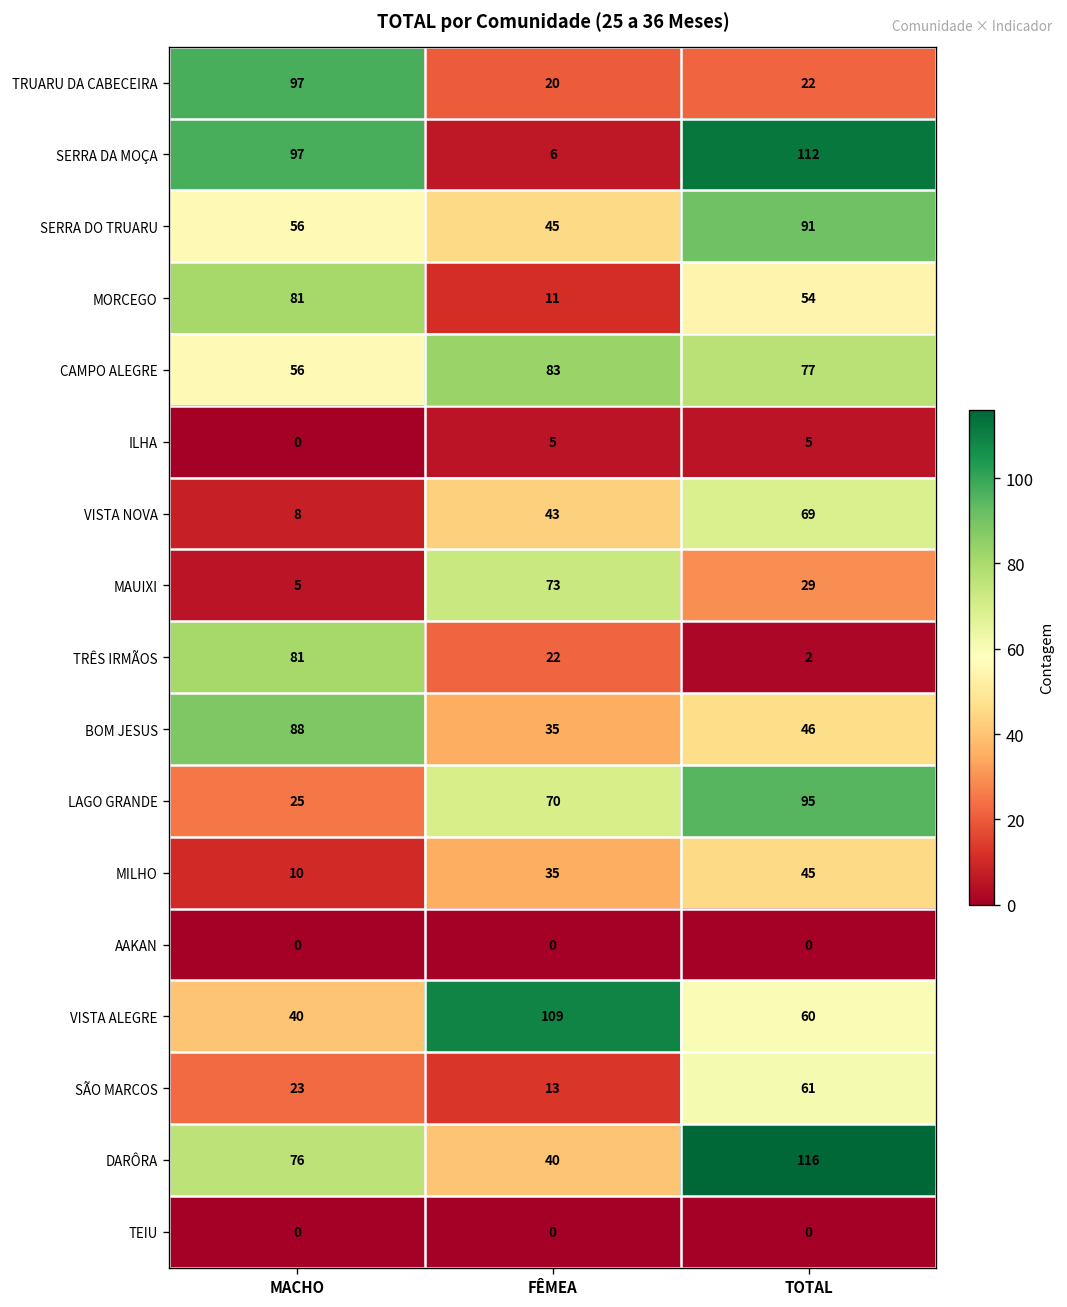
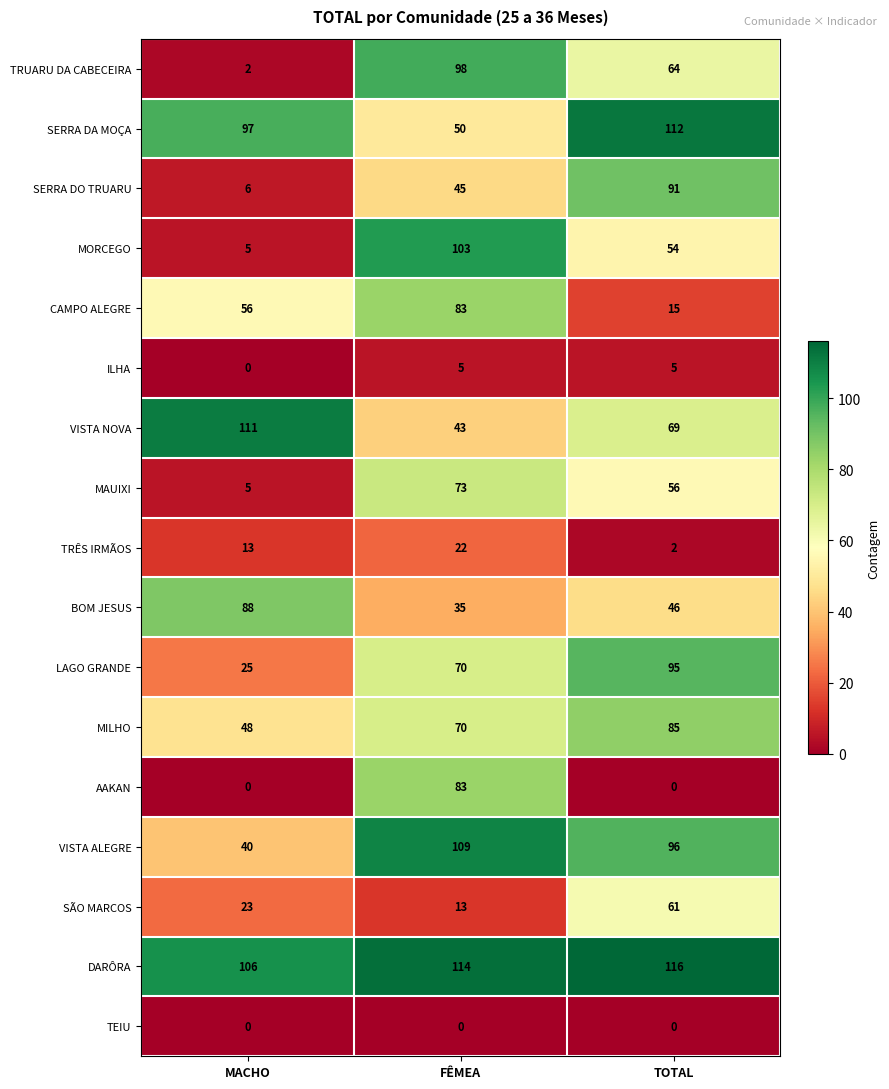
  {
    "TRUARU DA CABECEIRA": {
-     "MACHO": 97,
-     "FÊMEA": 20,
-     "TOTAL": 22
+     "MACHO": 2,
+     "FÊMEA": 98,
+     "TOTAL": 64
    },
    "SERRA DA MOÇA": {
      "MACHO": 97,
-     "FÊMEA": 6,
+     "FÊMEA": 50,
      "TOTAL": 112
    },
    "SERRA DO TRUARU": {
-     "MACHO": 56,
+     "MACHO": 6,
      "FÊMEA": 45,
      "TOTAL": 91
    },
    "MORCEGO": {
-     "MACHO": 81,
-     "FÊMEA": 11,
+     "MACHO": 5,
+     "FÊMEA": 103,
      "TOTAL": 54
    },
    "CAMPO ALEGRE": {
      "MACHO": 56,
      "FÊMEA": 83,
-     "TOTAL": 77
+     "TOTAL": 15
    },
    "ILHA": {
      "MACHO": 0,
      "FÊMEA": 5,
      "TOTAL": 5
    },
    "VISTA NOVA": {
-     "MACHO": 8,
+     "MACHO": 111,
      "FÊMEA": 43,
      "TOTAL": 69
    },
    "MAUIXI": {
      "MACHO": 5,
      "FÊMEA": 73,
-     "TOTAL": 29
+     "TOTAL": 56
    },
    "TRÊS IRMÃOS": {
-     "MACHO": 81,
+     "MACHO": 13,
      "FÊMEA": 22,
      "TOTAL": 2
    },
    "BOM JESUS": {
      "MACHO": 88,
      "FÊMEA": 35,
      "TOTAL": 46
    },
    "LAGO GRANDE": {
      "MACHO": 25,
      "FÊMEA": 70,
      "TOTAL": 95
    },
    "MILHO": {
-     "MACHO": 10,
-     "FÊMEA": 35,
-     "TOTAL": 45
+     "MACHO": 48,
+     "FÊMEA": 70,
+     "TOTAL": 85
    },
    "AAKAN": {
      "MACHO": 0,
-     "FÊMEA": 0,
+     "FÊMEA": 83,
      "TOTAL": 0
    },
    "VISTA ALEGRE": {
      "MACHO": 40,
      "FÊMEA": 109,
-     "TOTAL": 60
+     "TOTAL": 96
    },
    "SÃO MARCOS": {
      "MACHO": 23,
      "FÊMEA": 13,
      "TOTAL": 61
    },
    "DARÔRA": {
-     "MACHO": 76,
-     "FÊMEA": 40,
+     "MACHO": 106,
+     "FÊMEA": 114,
      "TOTAL": 116
    },
    "TEIU": {
      "MACHO": 0,
      "FÊMEA": 0,
      "TOTAL": 0
    }
  }
